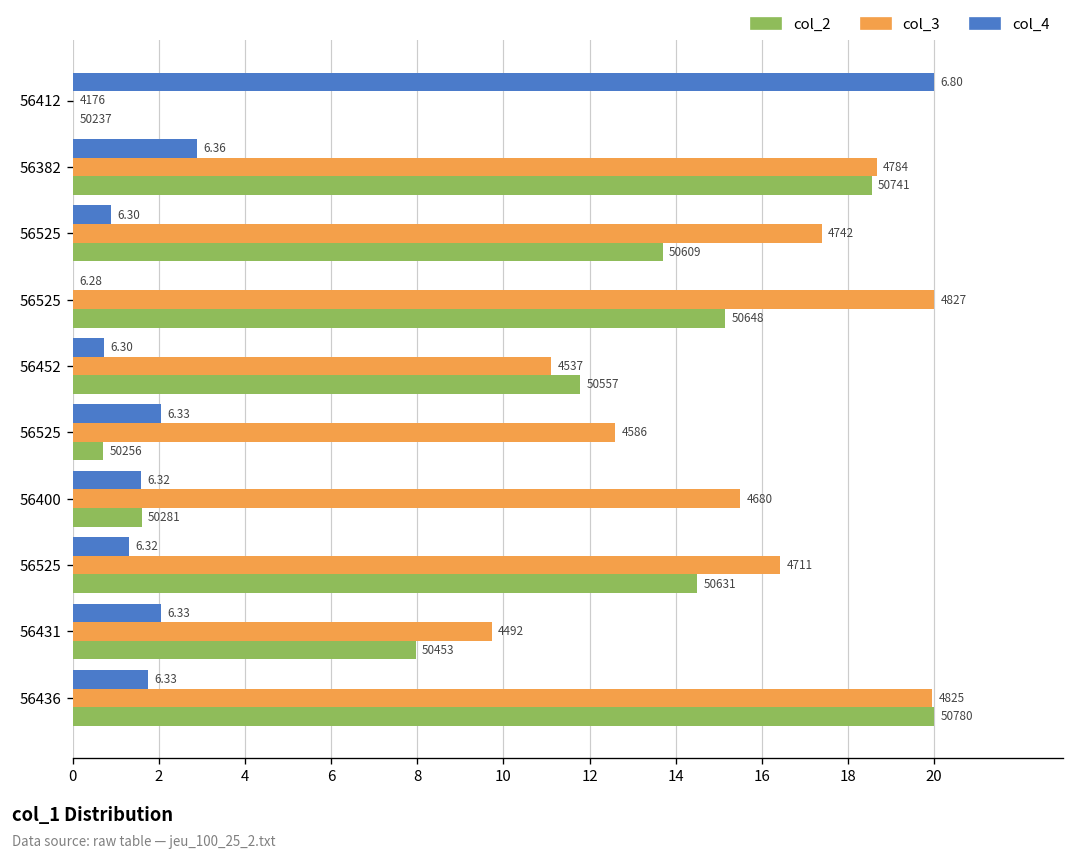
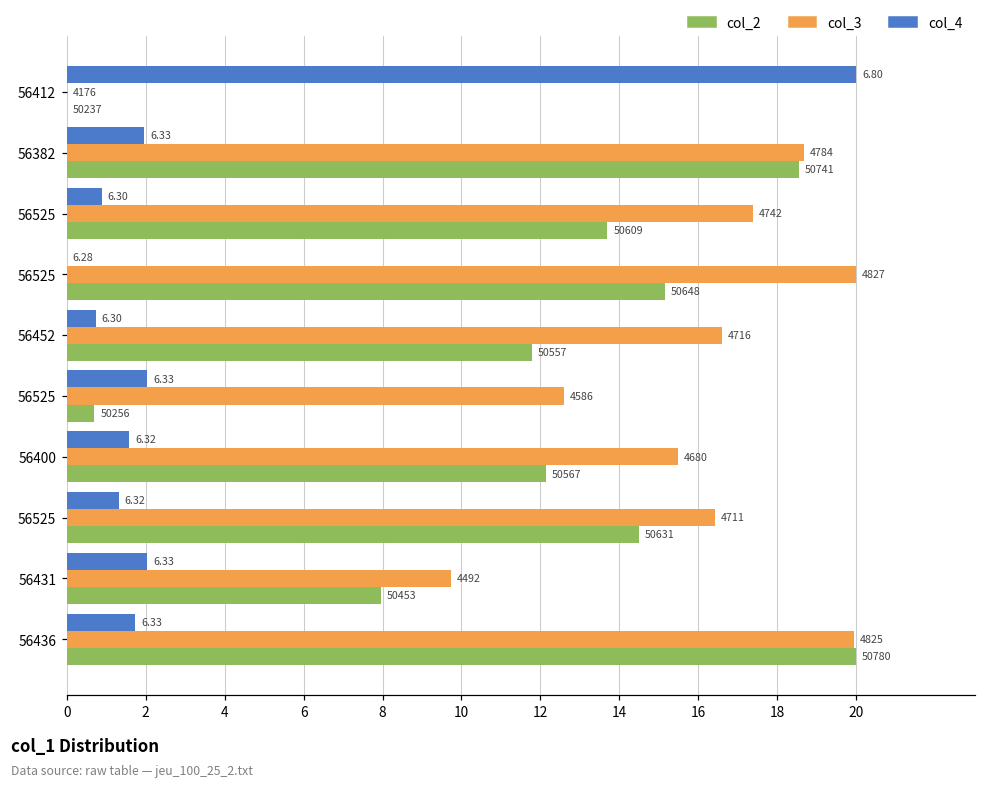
  {
    "col_2": {
-     "56400": 50281
+     "56400": 50567
    },
    "col_3": {
-     "56452": 4537
+     "56452": 4716
    },
    "col_4": {
-     "56382": 6.36
+     "56382": 6.33
    }
  }
